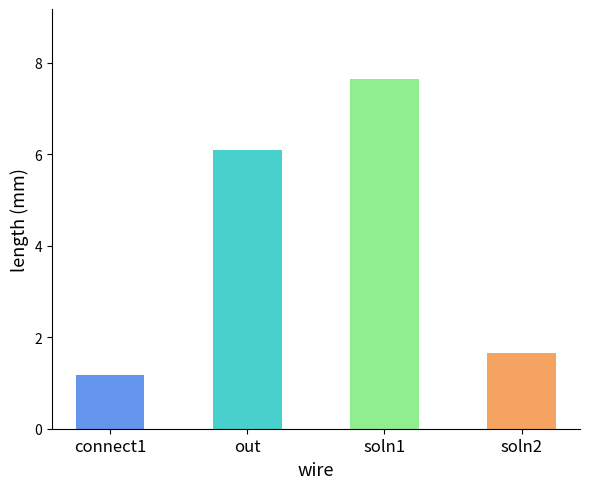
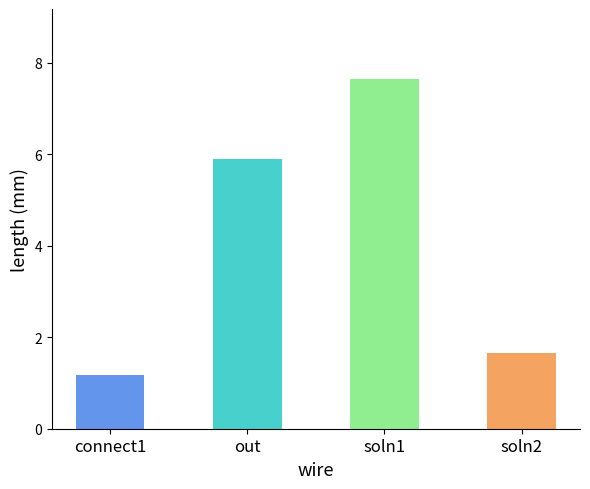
  {
    "connect1": 1.2,
-   "out": 6.1,
+   "out": 5.9,
    "soln1": 7.7,
    "soln2": 1.7
  }
